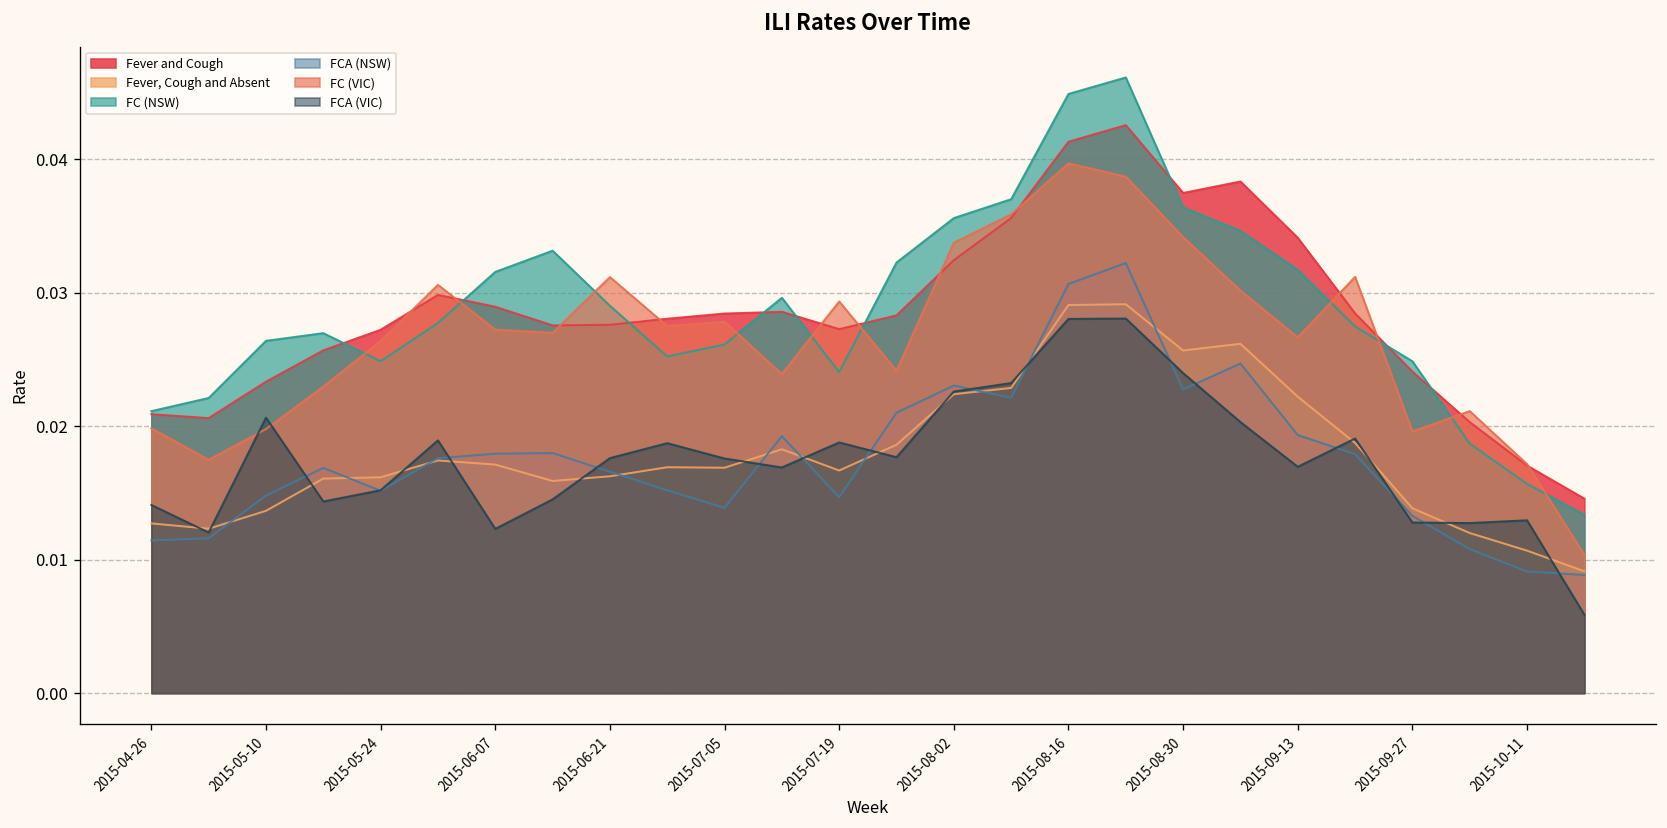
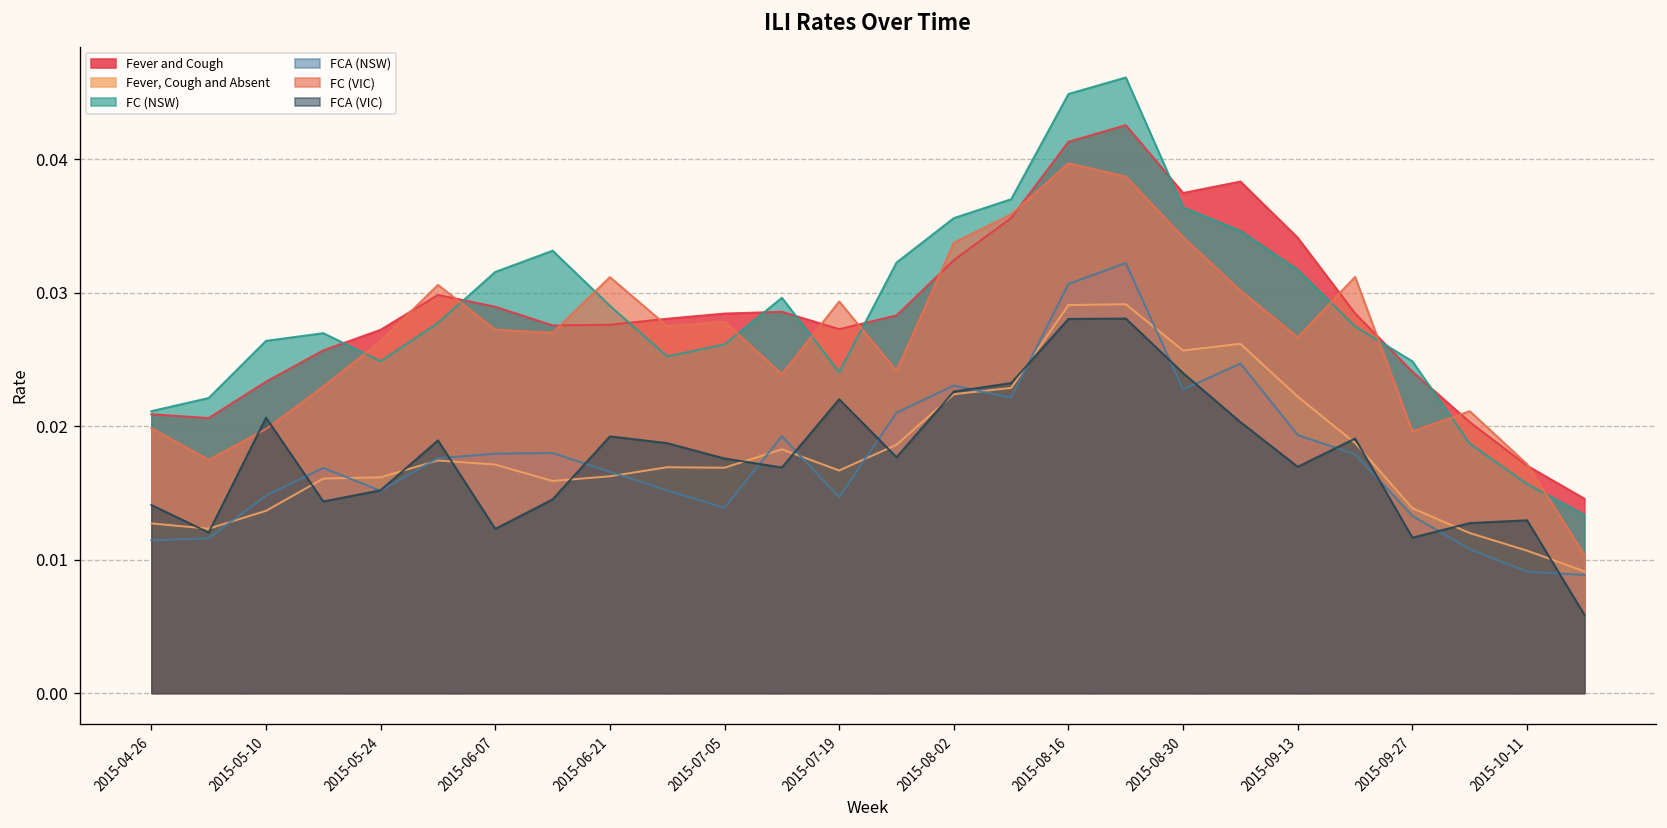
  {
    "FCA (VIC)": {
      "2015-04-26": 0.0141,
      "2015-05-10": 0.0206,
      "2015-06-07": 0.0123,
-     "2015-06-21": 0.0176,
+     "2015-06-21": 0.0192,
      "2015-07-05": 0.0176,
-     "2015-07-19": 0.0188,
+     "2015-07-19": 0.0220,
      "2015-08-16": 0.0280,
      "2015-08-30": 0.0240,
      "2015-09-13": 0.0170,
-     "2015-09-27": 0.0128,
+     "2015-09-27": 0.0116,
      "2015-10-11": 0.0129
    }
  }
